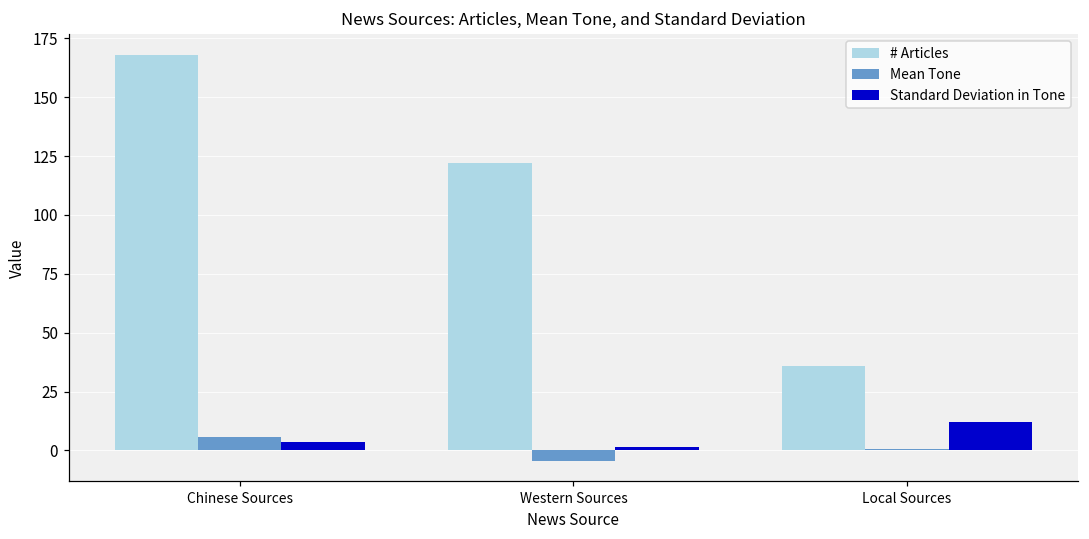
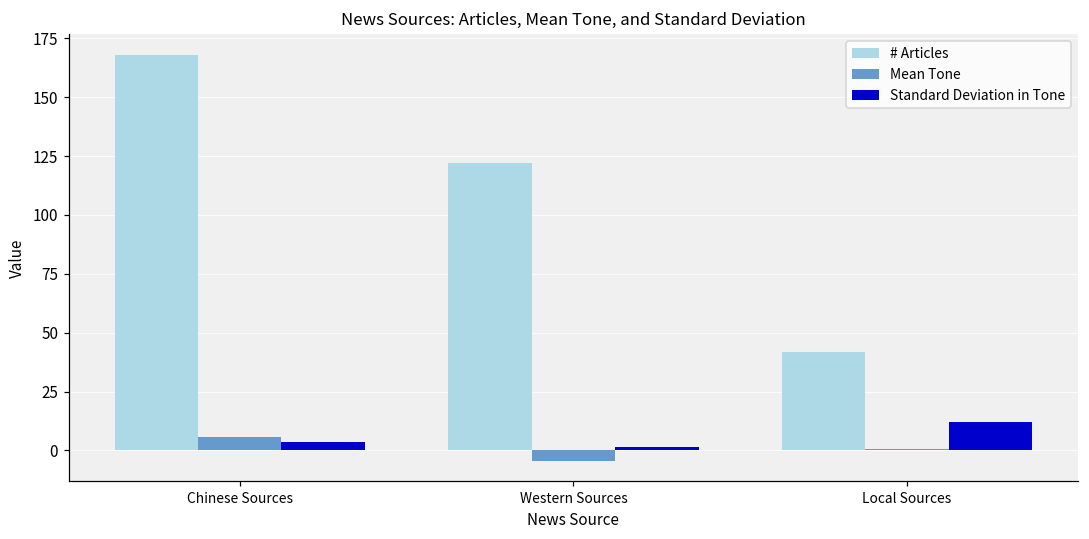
  {
    "# Articles": {
      "Chinese Sources": 168,
      "Western Sources": 122,
-     "Local Sources": 36
+     "Local Sources": 42
    },
    "Mean Tone": {
      "Chinese Sources": 6,
      "Western Sources": -5
    },
    "Standard Deviation in Tone": {
      "Chinese Sources": 3,
      "Western Sources": 1,
      "Local Sources": 12
    }
  }
